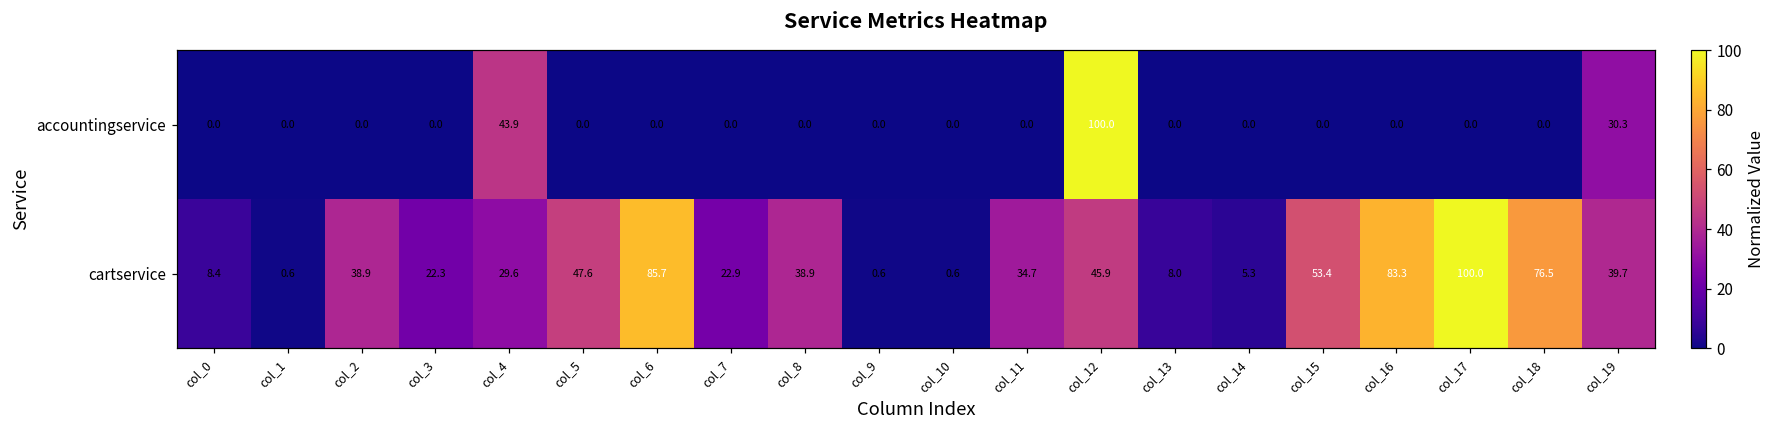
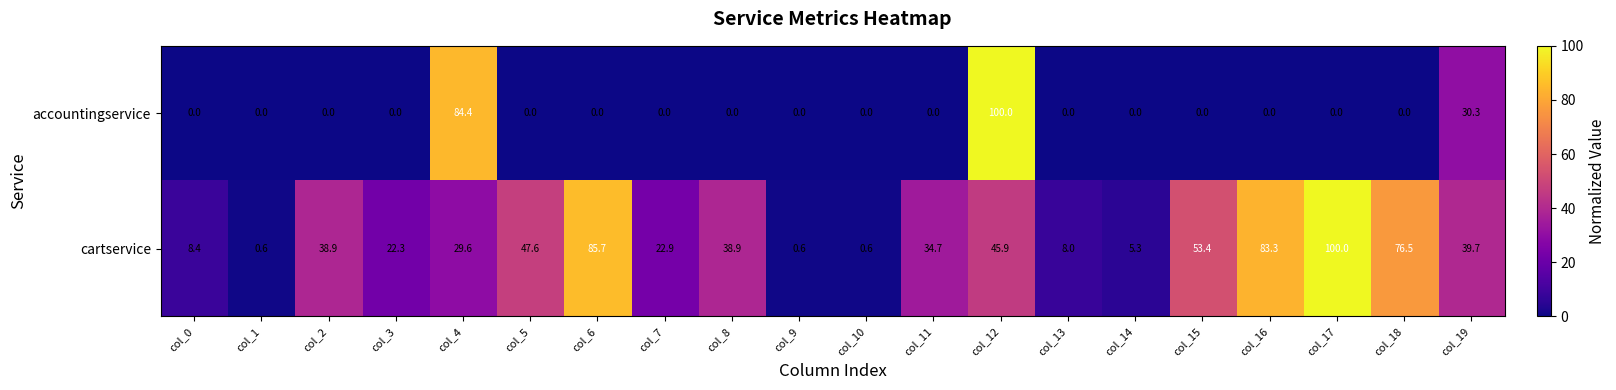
  {
    "accountingservice": {
      "col_0": 0.0,
      "col_1": 0.0,
      "col_2": 0.0,
      "col_3": 0.0,
-     "col_4": 43.9,
+     "col_4": 84.4,
      "col_5": 0.0,
      "col_6": 0.0,
      "col_7": 0.0,
      "col_8": 0.0,
      "col_9": 0.0,
      "col_10": 0.0,
      "col_11": 0.0,
      "col_12": 100.0,
      "col_13": 0.0,
      "col_14": 0.0,
      "col_15": 0.0,
      "col_16": 0.0,
      "col_17": 0.0,
      "col_18": 0.0,
      "col_19": 30.3
    },
    "cartservice": {
      "col_0": 8.4,
      "col_1": 0.6,
      "col_2": 38.9,
      "col_3": 22.3,
      "col_4": 29.6,
      "col_5": 47.6,
      "col_6": 85.7,
      "col_7": 22.9,
      "col_8": 38.9,
      "col_9": 0.6,
      "col_10": 0.6,
      "col_11": 34.7,
      "col_12": 45.9,
      "col_13": 8.0,
      "col_14": 5.3,
      "col_15": 53.4,
      "col_16": 83.3,
      "col_17": 100.0,
      "col_18": 76.5,
      "col_19": 39.7
    }
  }
